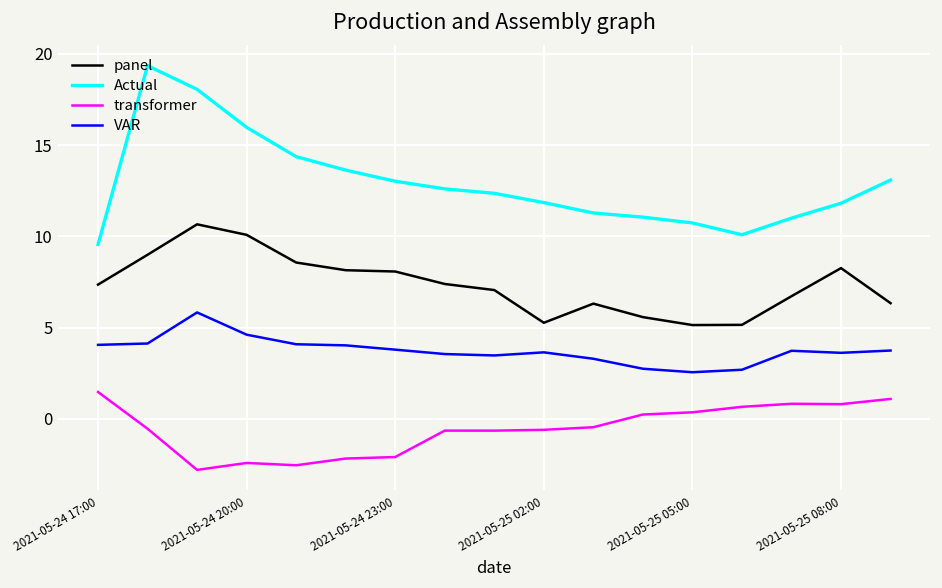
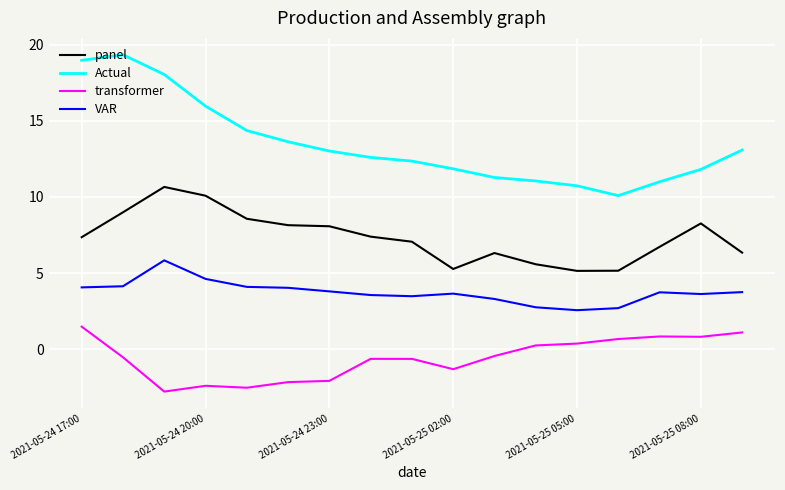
  {
    "panel": {
      "2021-05-24 17:00": 7.4,
      "2021-05-24 20:00": 10.1,
      "2021-05-24 23:00": 8.1,
      "2021-05-25 02:00": 5.3,
      "2021-05-25 05:00": 5.1,
      "2021-05-25 08:00": 8.3
    },
    "Actual": {
-     "2021-05-24 17:00": 9.6,
+     "2021-05-24 17:00": 19.0,
      "2021-05-24 20:00": 16.0,
      "2021-05-24 23:00": 13.0,
      "2021-05-25 02:00": 11.9,
      "2021-05-25 05:00": 10.7,
      "2021-05-25 08:00": 11.8
    },
    "transformer": {
      "2021-05-24 17:00": 1.5,
      "2021-05-24 20:00": -2.4,
      "2021-05-24 23:00": -2.1,
-     "2021-05-25 02:00": -0.6,
+     "2021-05-25 02:00": -1.3,
      "2021-05-25 05:00": 0.4,
      "2021-05-25 08:00": 0.8
    },
    "VAR": {
      "2021-05-24 17:00": 4.1,
      "2021-05-24 20:00": 4.6,
      "2021-05-24 23:00": 3.8,
      "2021-05-25 02:00": 3.6,
      "2021-05-25 05:00": 2.6,
      "2021-05-25 08:00": 3.6
    }
  }
